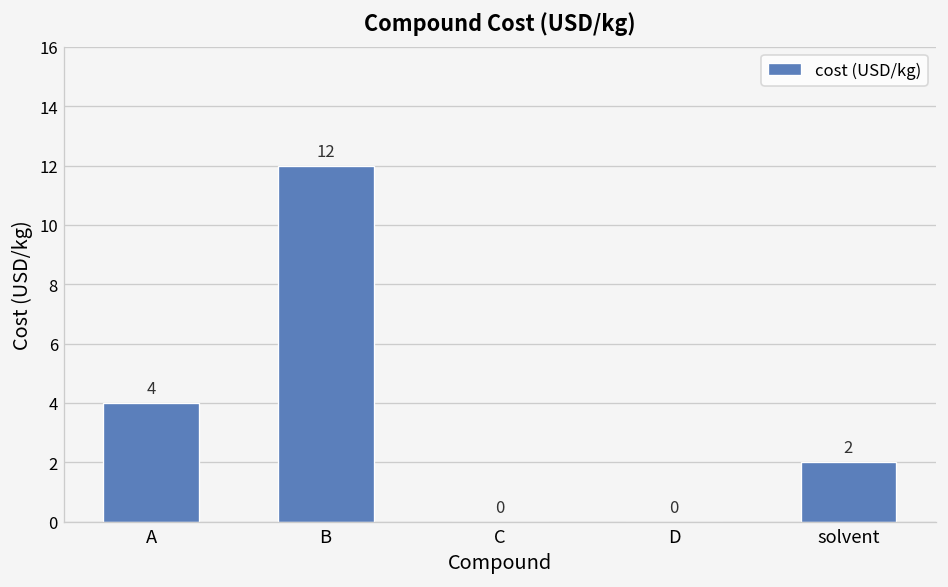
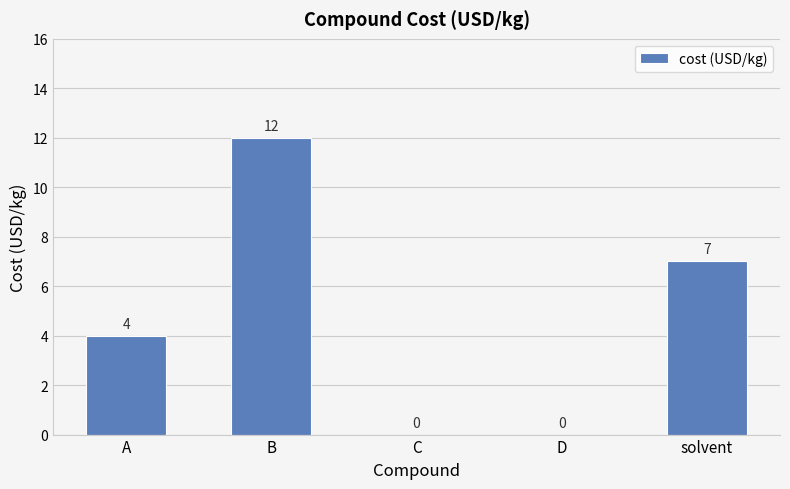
  {
    "A": 4,
    "B": 12,
    "C": 0,
    "D": 0,
-   "solvent": 2
+   "solvent": 7
  }
